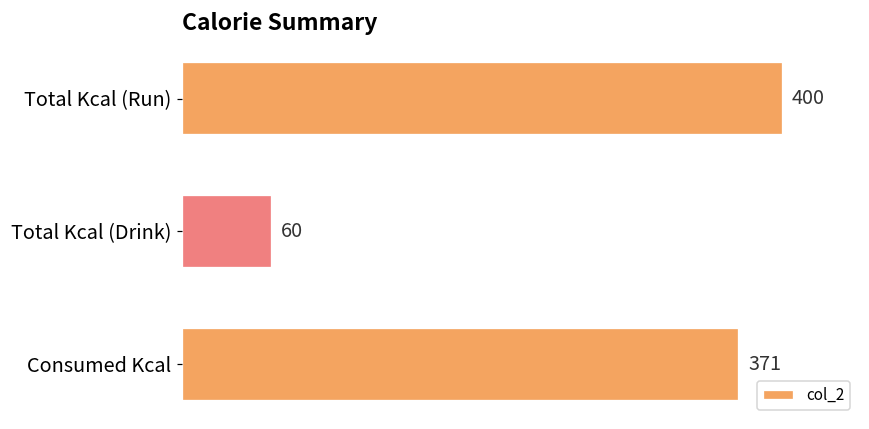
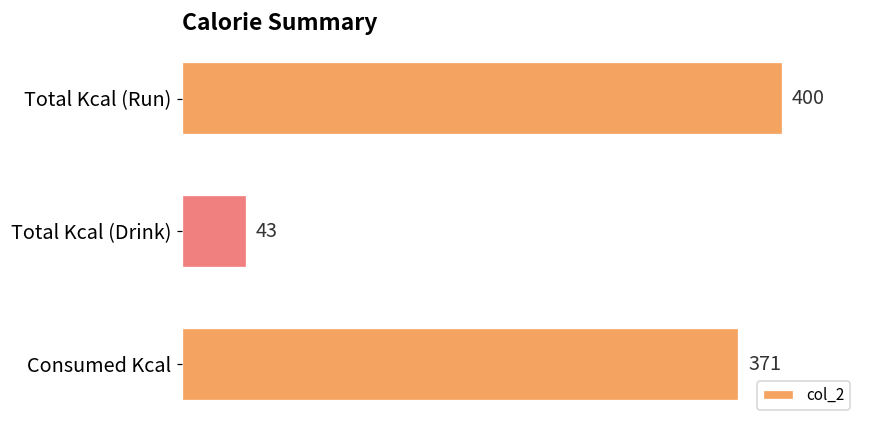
  {
    "Total Kcal (Run)": 400,
-   "Total Kcal (Drink)": 60,
+   "Total Kcal (Drink)": 43,
    "Consumed Kcal": 371
  }
